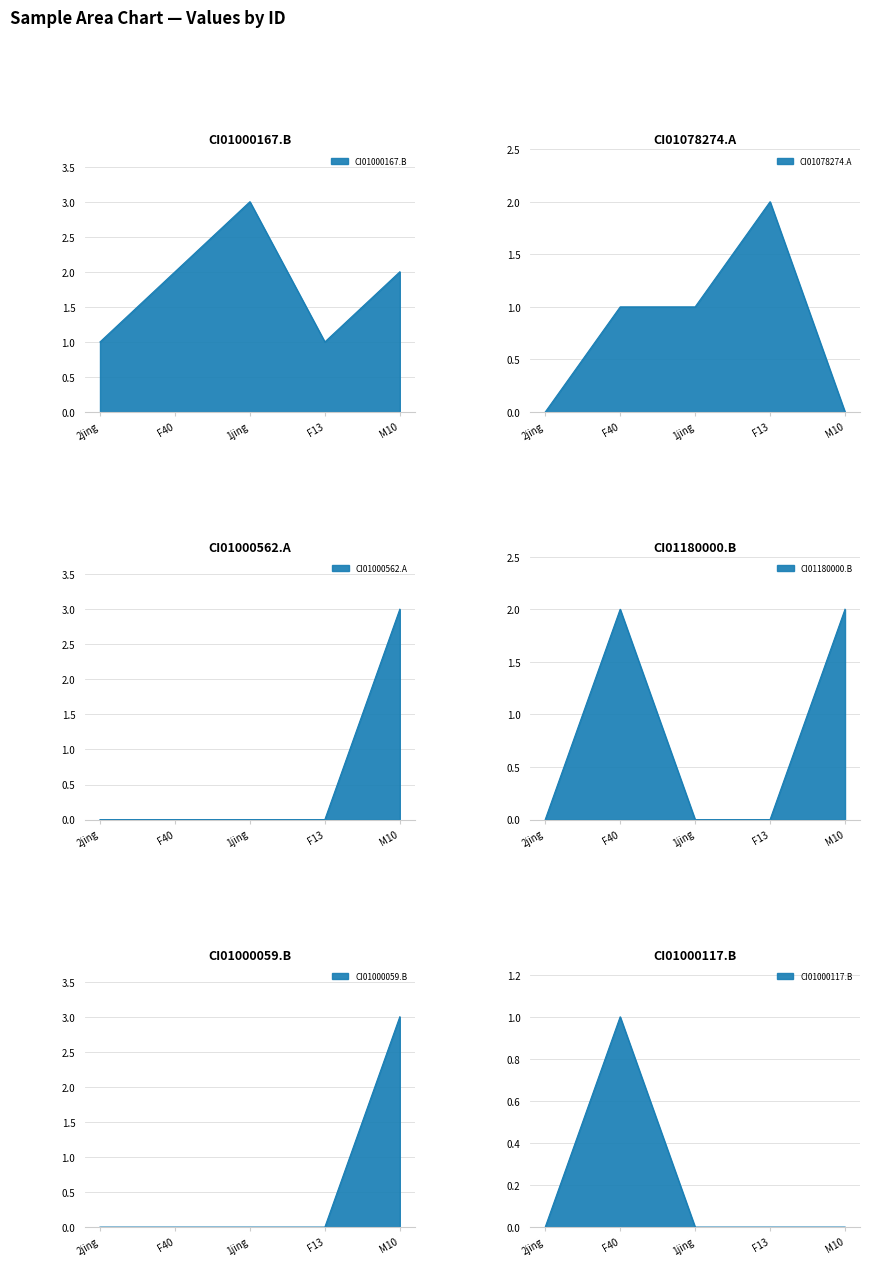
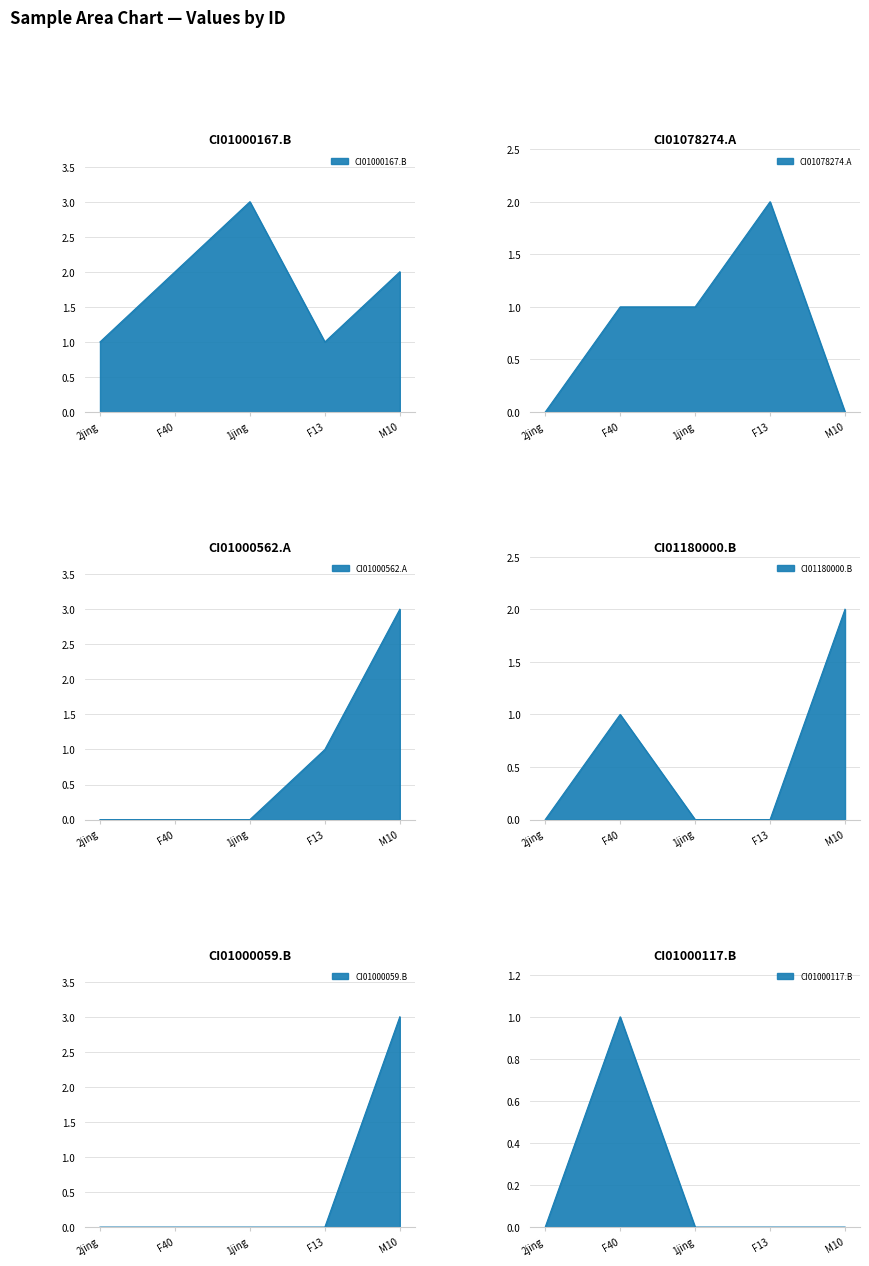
  {
    "CI01000167.B": {
      "2jing": 1.0,
      "F40": 2.0,
      "1jing": 3.0,
      "F13": 1.0,
      "M10": 2.0
    },
    "CI01078274.A": {
      "2jing": 0.00,
      "F40": 1.00,
      "1jing": 1.00,
      "F13": 2.00,
      "M10": 0.00
    },
    "CI01000562.A": {
      "2jing": 0,
      "F40": 0,
      "1jing": 0,
-     "F13": 0,
+     "F13": 1,
      "M10": 3
    },
    "CI01180000.B": {
      "2jing": 0,
-     "F40": 2,
+     "F40": 1,
      "1jing": 0,
      "F13": 0,
      "M10": 2
    },
    "CI01000059.B": {
      "2jing": 0.0,
      "F40": 0.0,
      "1jing": 0.0,
      "F13": 0.0,
      "M10": 3.0
    },
    "CI01000117.B": {
      "2jing": 0.00,
      "F40": 1.00,
      "1jing": 0.00,
      "F13": 0.00,
      "M10": 0.00
    }
  }
